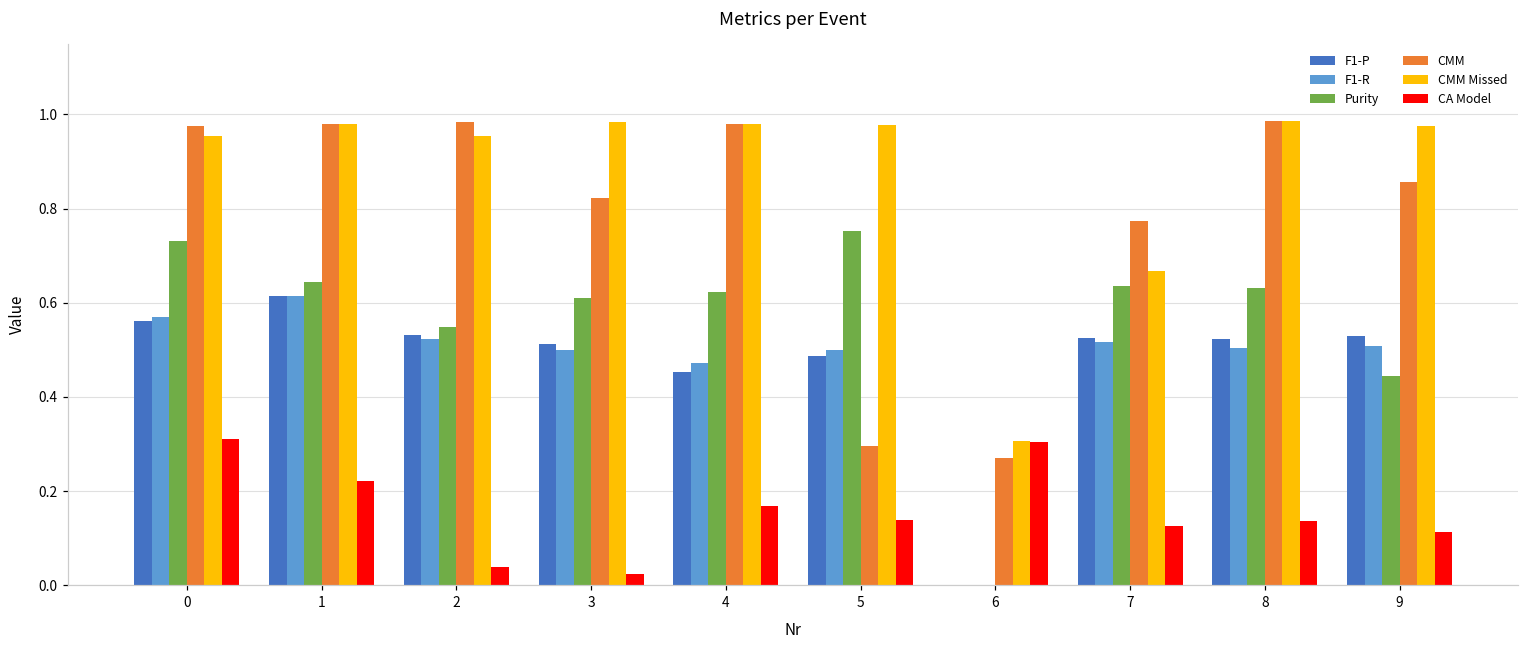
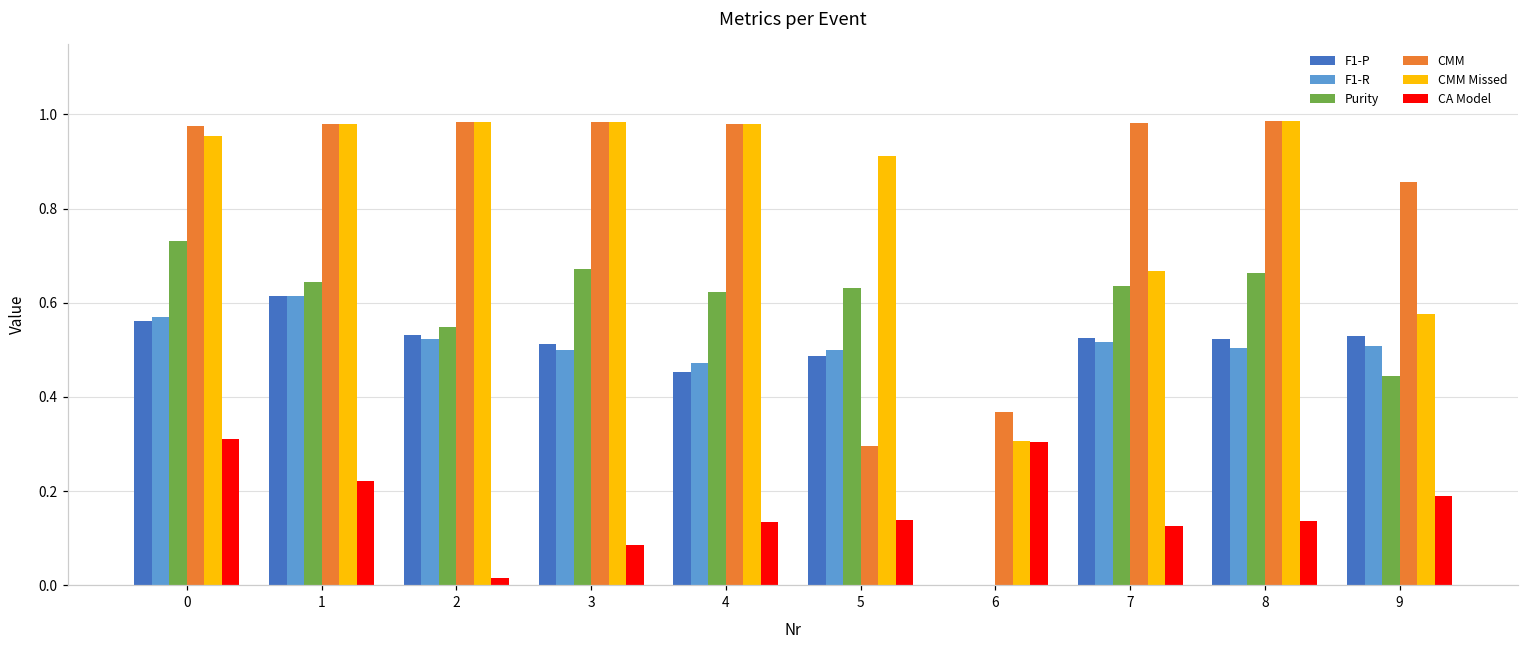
  {
    "Purity": {
      "0": 0.73,
      "1": 0.64,
      "2": 0.55,
-     "3": 0.61,
+     "3": 0.67,
      "4": 0.62,
-     "5": 0.75,
+     "5": 0.63,
      "6": 0.00,
      "7": 0.63,
-     "8": 0.63,
+     "8": 0.66,
      "9": 0.44
    },
    "CMM": {
      "0": 0.97,
      "1": 0.98,
      "2": 0.98,
-     "3": 0.82,
+     "3": 0.98,
      "4": 0.98,
      "5": 0.30,
-     "6": 0.27,
-     "7": 0.77,
+     "6": 0.37,
+     "7": 0.98,
      "8": 0.99,
      "9": 0.86
    },
    "CMM Missed": {
      "0": 0.95,
      "1": 0.98,
-     "2": 0.95,
+     "2": 0.98,
      "3": 0.98,
      "4": 0.98,
-     "5": 0.98,
+     "5": 0.91,
      "6": 0.31,
      "7": 0.67,
      "8": 0.99,
-     "9": 0.98
+     "9": 0.58
    },
    "CA Model": {
      "0": 0.31,
      "1": 0.22,
-     "2": 0.04,
-     "3": 0.03,
-     "4": 0.17,
+     "2": 0.02,
+     "3": 0.09,
+     "4": 0.14,
      "5": 0.14,
      "6": 0.31,
      "7": 0.13,
      "8": 0.14,
-     "9": 0.11
+     "9": 0.19
    }
  }
